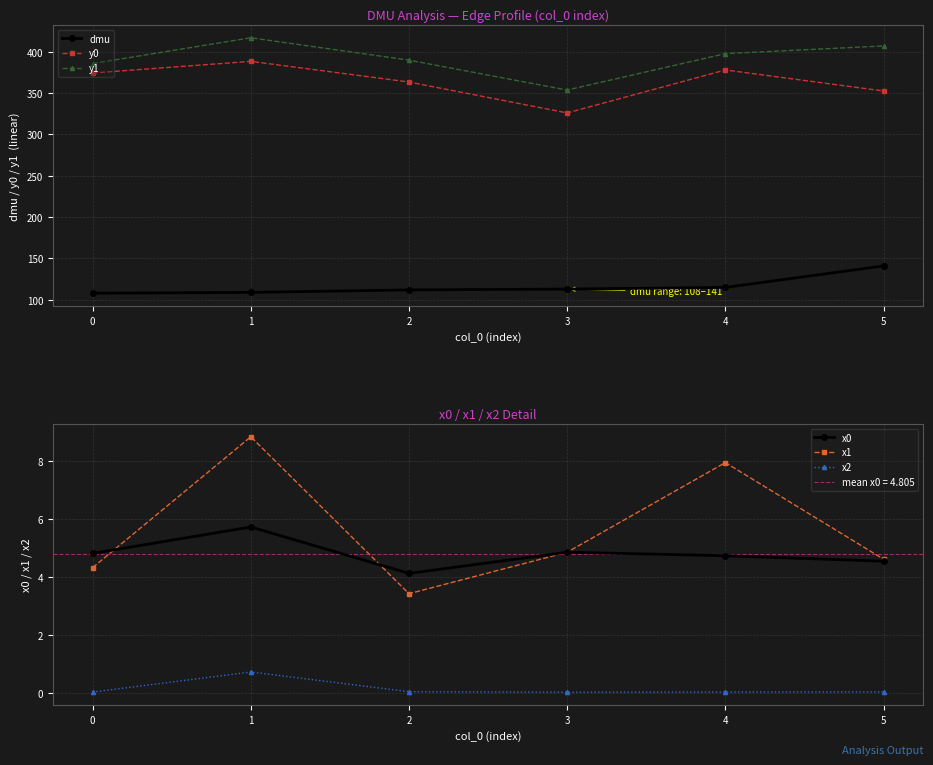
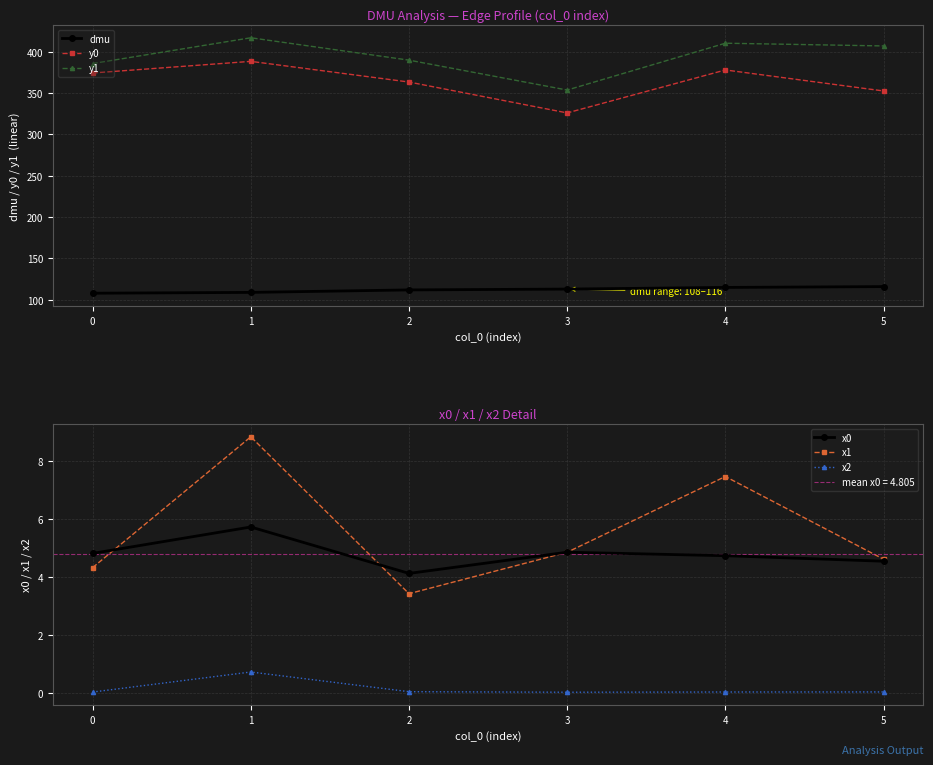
  {
    "DMU Analysis — Edge Profile (col_0 index)": {
      "dmu": {
-       "5": 141
+       "5": 116
      },
      "y0": {
        "1": 390,
        "2": 360,
        "3": 330,
        "4": 380,
        "5": 350
      },
      "y1": {
        "1": 420,
        "2": 390,
        "3": 350,
-       "4": 400,
+       "4": 410,
        "5": 410
      }
    },
    "x0 / x1 / x2 Detail": {
      "x0": {
        "0": 4.8,
        "1": 5.7,
        "2": 4.1,
        "4": 4.7
      },
      "x1": {
        "0": 4.3,
        "1": 8.8,
        "2": 3.4,
-       "4": 8.0
+       "4": 7.5
      },
      "x2": {
        "0": 0.0,
        "1": 0.7,
        "2": 0.1,
        "3": 0.0,
        "4": 0.0,
        "5": 0.0
      }
    }
  }
